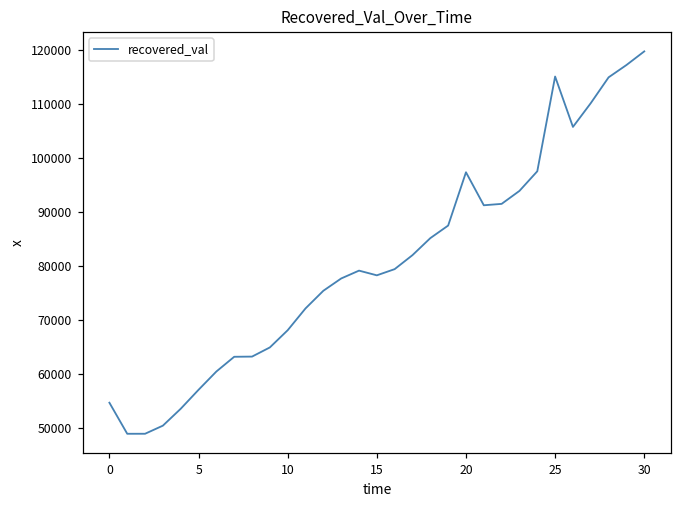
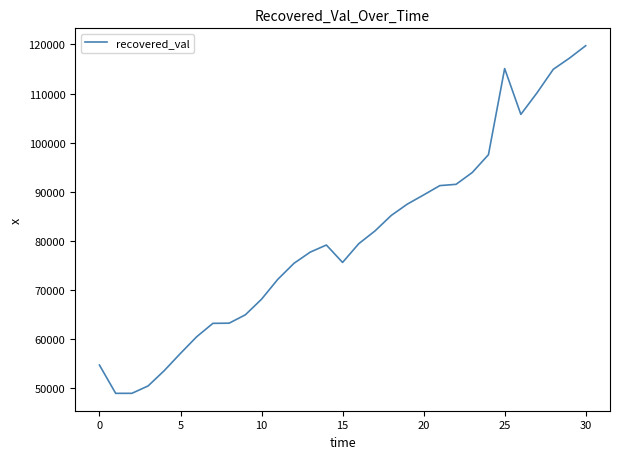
  {
    "0": 55000,
    "5": 57000,
    "10": 68000,
-   "15": 78000,
-   "20": 97000,
+   "15": 76000,
+   "20": 89000,
    "25": 115000,
    "30": 120000
  }
